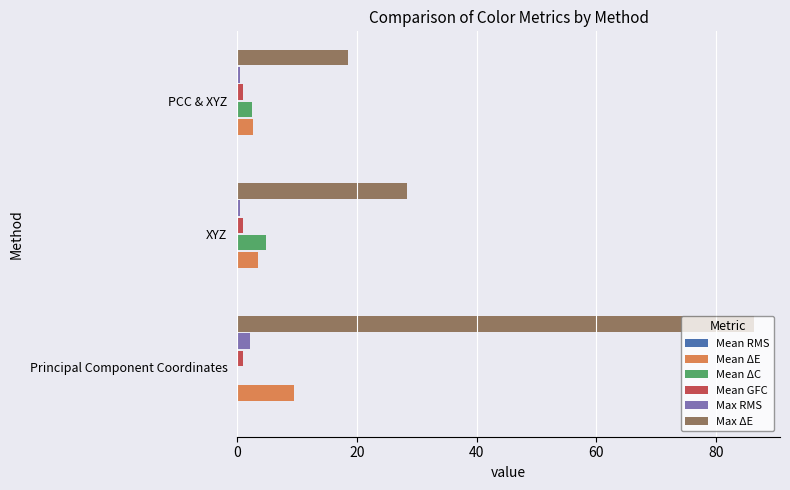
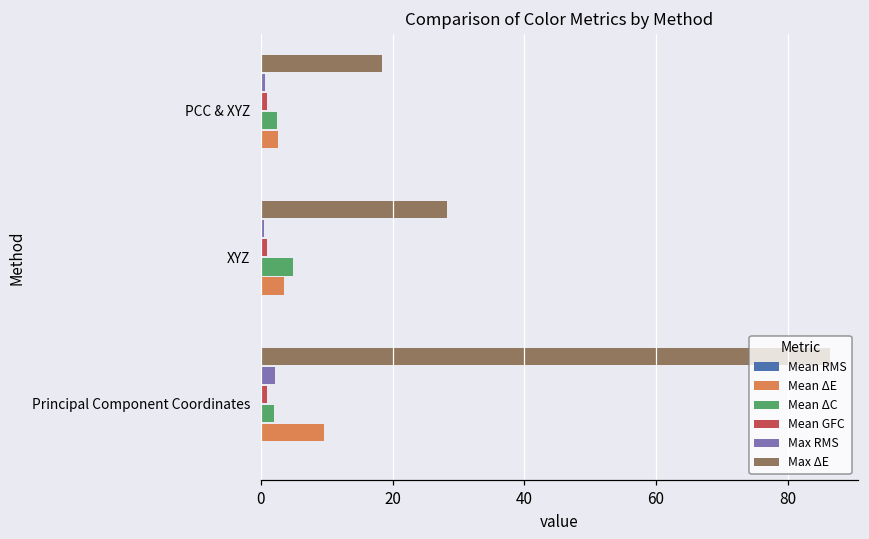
  {
    "Mean ΔC": {
      "PCC & XYZ": 2,
      "XYZ": 5,
-     "Principal Component Coordinates": 0
+     "Principal Component Coordinates": 2
    },
    "Max ΔE": {
      "PCC & XYZ": 18,
      "XYZ": 28
    }
  }
